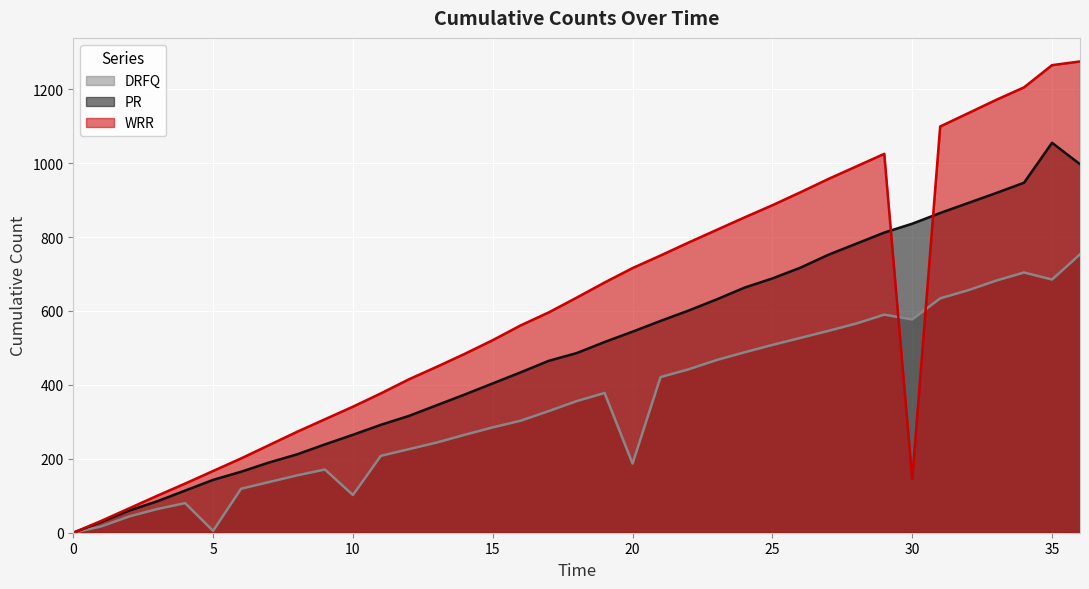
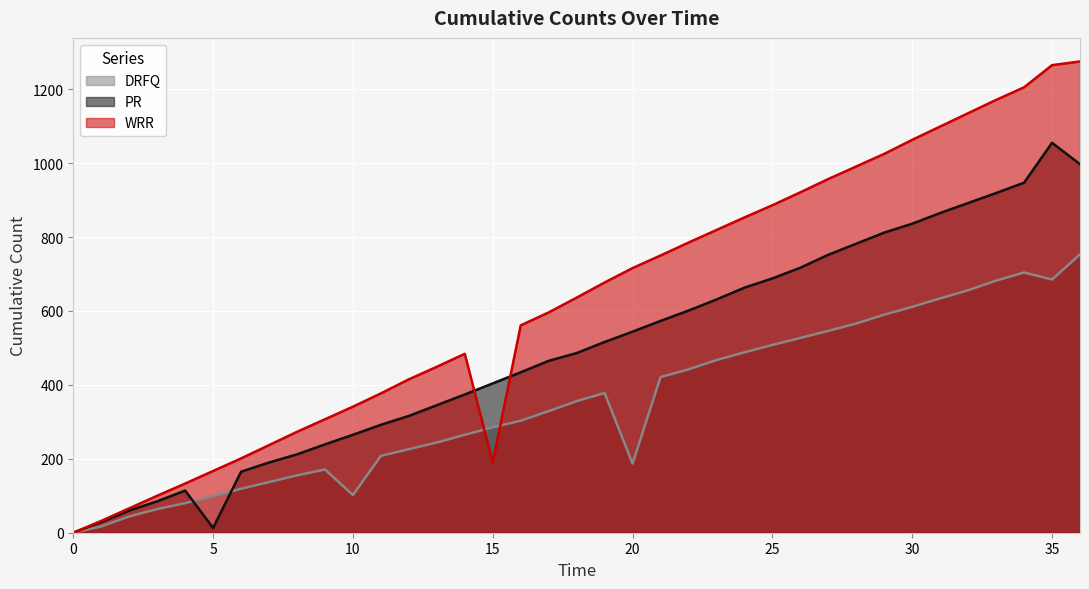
  {
    "DRFQ": {
-     "5": 10,
+     "5": 100,
      "10": 100,
      "15": 290,
      "20": 190,
      "25": 510,
-     "30": 580,
+     "30": 610,
      "35": 690
    },
    "PR": {
-     "5": 140,
+     "5": 10,
      "10": 270,
      "15": 400,
      "20": 540,
      "25": 690,
      "30": 840,
      "35": 1060
    },
    "WRR": {
      "5": 170,
      "10": 340,
-     "15": 520,
+     "15": 190,
      "20": 720,
      "25": 890,
-     "30": 150,
+     "30": 1060,
      "35": 1270
    }
  }
